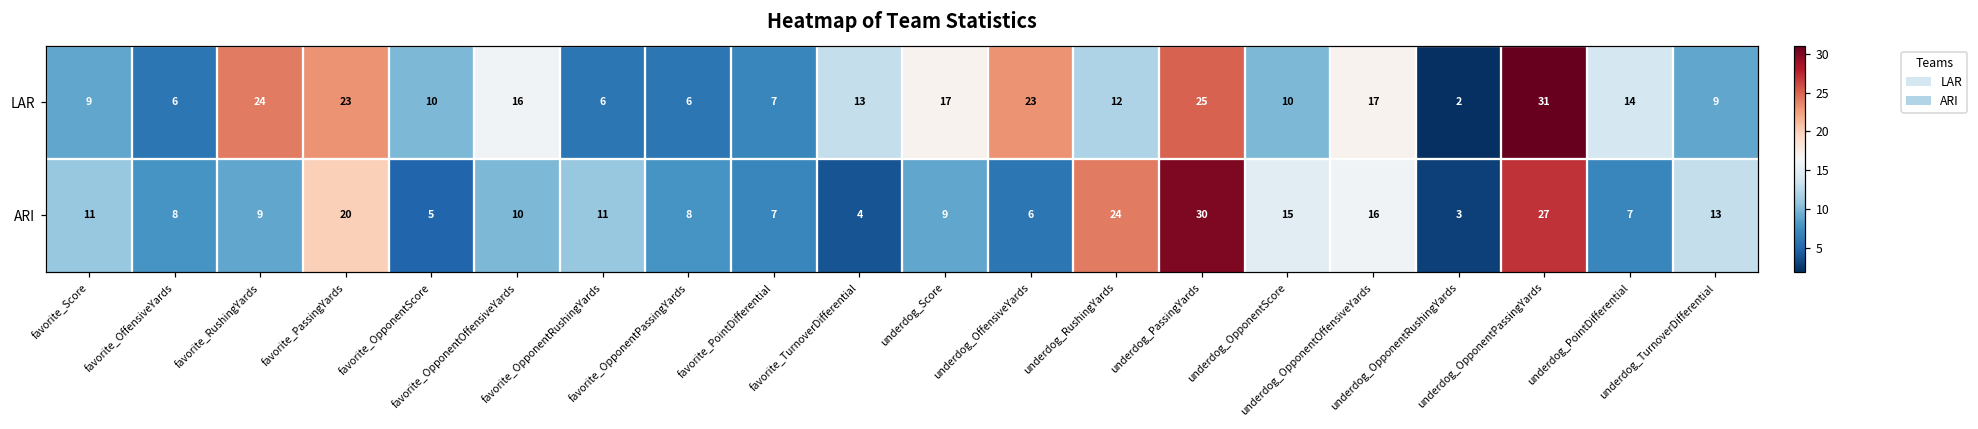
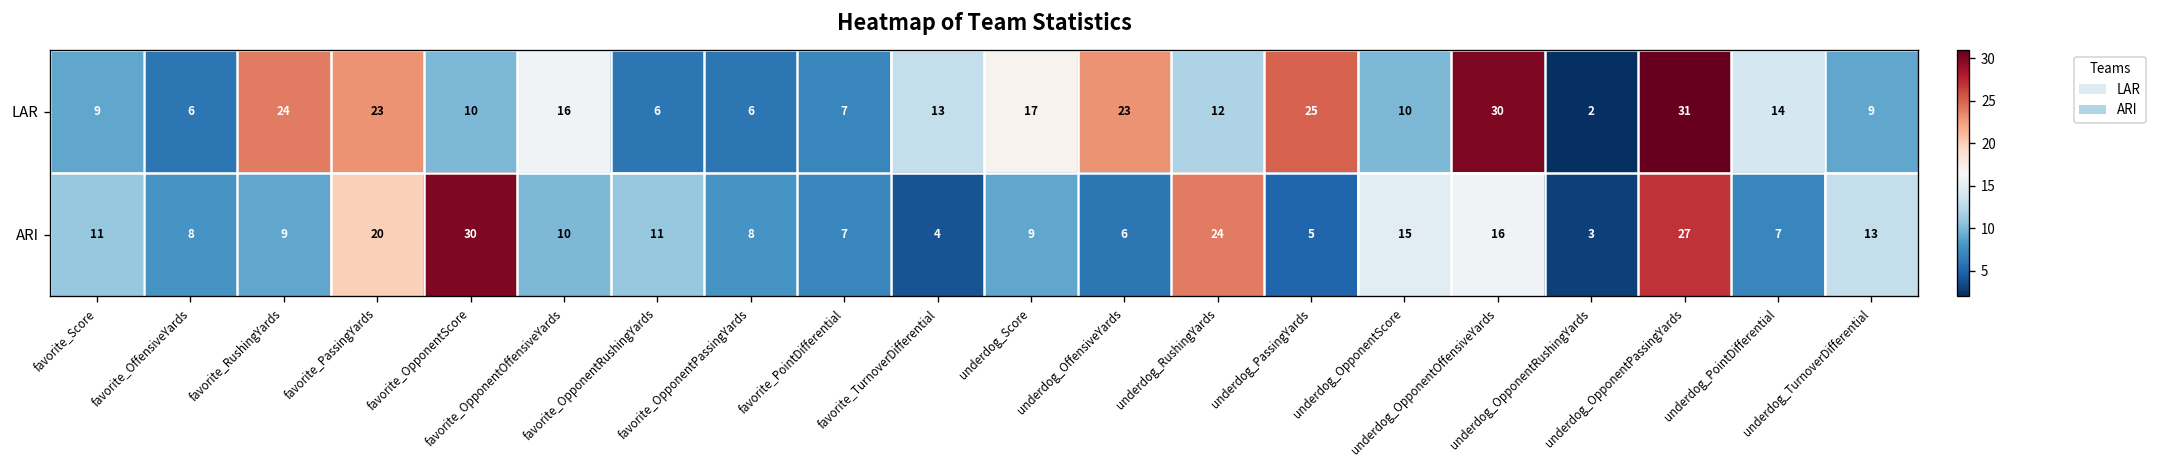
  {
    "LAR": {
      "favorite_Score": 9,
      "favorite_OffensiveYards": 6,
      "favorite_RushingYards": 24,
      "favorite_PassingYards": 23,
      "favorite_OpponentScore": 10,
      "favorite_OpponentOffensiveYards": 16,
      "favorite_OpponentRushingYards": 6,
      "favorite_OpponentPassingYards": 6,
      "favorite_PointDifferential": 7,
      "favorite_TurnoverDifferential": 13,
      "underdog_Score": 17,
      "underdog_OffensiveYards": 23,
      "underdog_RushingYards": 12,
      "underdog_PassingYards": 25,
      "underdog_OpponentScore": 10,
-     "underdog_OpponentOffensiveYards": 17,
+     "underdog_OpponentOffensiveYards": 30,
      "underdog_OpponentRushingYards": 2,
      "underdog_OpponentPassingYards": 31,
      "underdog_PointDifferential": 14,
      "underdog_TurnoverDifferential": 9
    },
    "ARI": {
      "favorite_Score": 11,
      "favorite_OffensiveYards": 8,
      "favorite_RushingYards": 9,
      "favorite_PassingYards": 20,
-     "favorite_OpponentScore": 5,
+     "favorite_OpponentScore": 30,
      "favorite_OpponentOffensiveYards": 10,
      "favorite_OpponentRushingYards": 11,
      "favorite_OpponentPassingYards": 8,
      "favorite_PointDifferential": 7,
      "favorite_TurnoverDifferential": 4,
      "underdog_Score": 9,
      "underdog_OffensiveYards": 6,
      "underdog_RushingYards": 24,
-     "underdog_PassingYards": 30,
+     "underdog_PassingYards": 5,
      "underdog_OpponentScore": 15,
      "underdog_OpponentOffensiveYards": 16,
      "underdog_OpponentRushingYards": 3,
      "underdog_OpponentPassingYards": 27,
      "underdog_PointDifferential": 7,
      "underdog_TurnoverDifferential": 13
    }
  }
